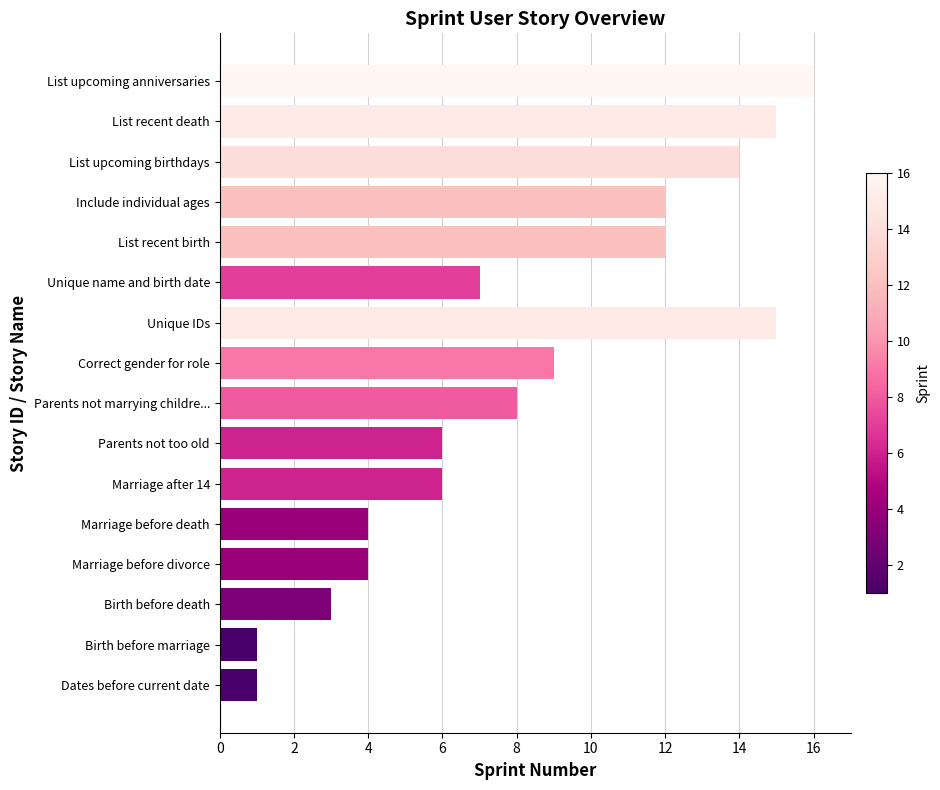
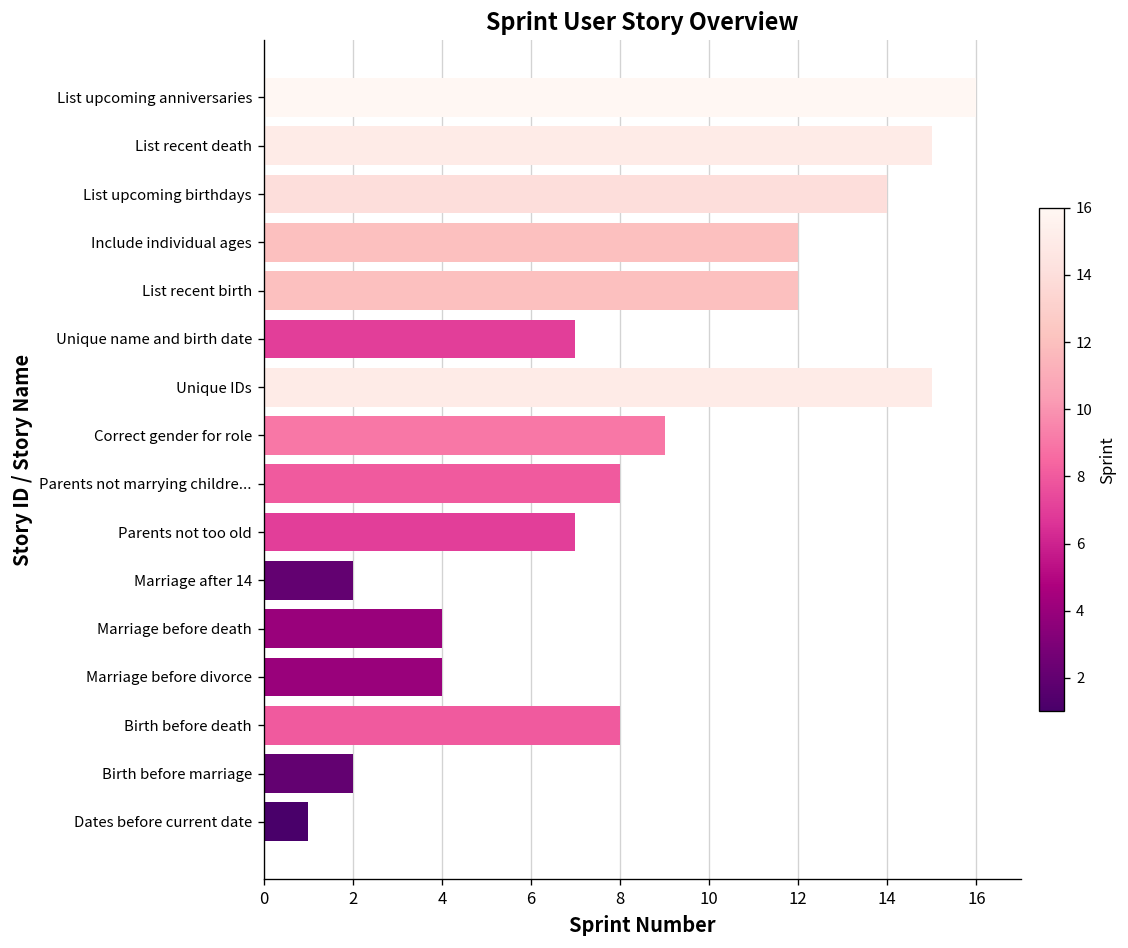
  {
    "List upcoming anniversaries": 16,
    "List recent death": 15,
    "List upcoming birthdays": 14,
    "Include individual ages": 12,
    "List recent birth": 12,
    "Unique name and birth date": 7,
    "Unique IDs": 15,
    "Correct gender for role": 9,
    "Parents not marrying childre...": 8,
-   "Parents not too old": 6,
-   "Marriage after 14": 6,
+   "Parents not too old": 7,
+   "Marriage after 14": 2,
    "Marriage before death": 4,
    "Marriage before divorce": 4,
-   "Birth before death": 3,
-   "Birth before marriage": 1,
+   "Birth before death": 8,
+   "Birth before marriage": 2,
    "Dates before current date": 1
  }
